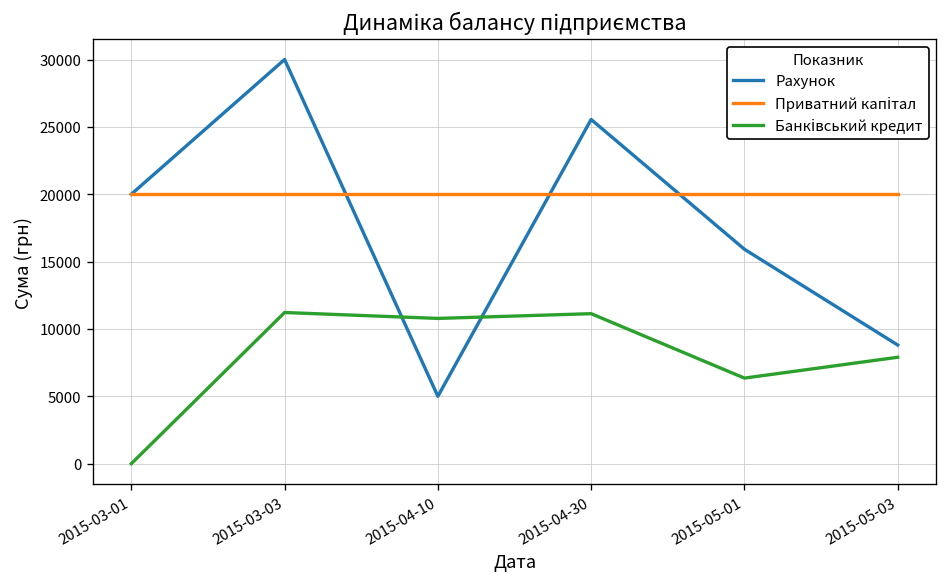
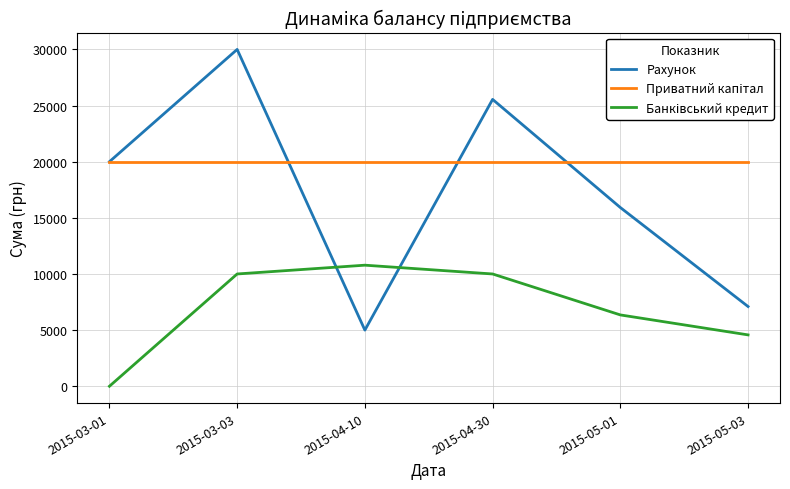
  {
    "Рахунок": {
      "2015-03-03": 30000,
      "2015-04-10": 5000,
      "2015-04-30": 25500,
      "2015-05-01": 15900,
-     "2015-05-03": 8800
+     "2015-05-03": 7100
    },
    "Приватний капітал": {
      "2015-03-03": 20000,
      "2015-04-10": 20000,
      "2015-04-30": 20000,
      "2015-05-01": 20000,
      "2015-05-03": 20000
    },
    "Банківський кредит": {
      "2015-03-01": 0,
-     "2015-03-03": 11200,
+     "2015-03-03": 10000,
      "2015-04-10": 10800,
-     "2015-04-30": 11100,
+     "2015-04-30": 10000,
      "2015-05-01": 6400,
-     "2015-05-03": 7900
+     "2015-05-03": 4600
    }
  }
